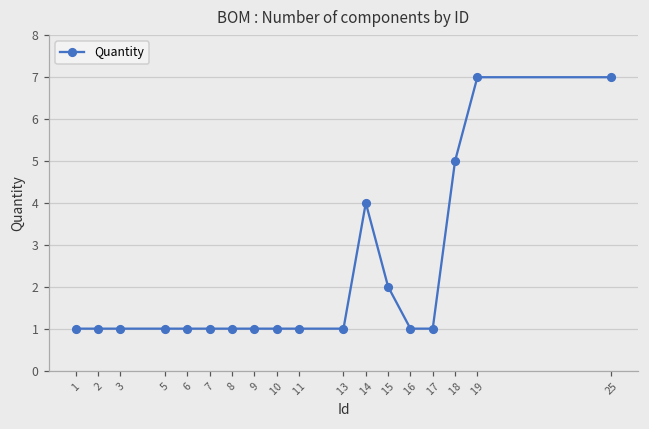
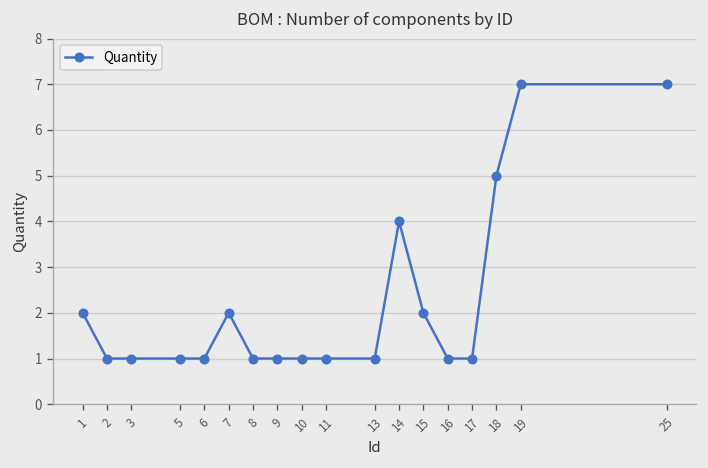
  {
-   "1": 1,
+   "1": 2,
    "2": 1,
    "3": 1,
    "5": 1,
    "6": 1,
-   "7": 1,
+   "7": 2,
    "8": 1,
    "9": 1,
    "10": 1,
    "11": 1,
    "13": 1,
    "14": 4,
    "15": 2,
    "16": 1,
    "17": 1,
    "18": 5,
    "19": 7,
    "25": 7
  }
